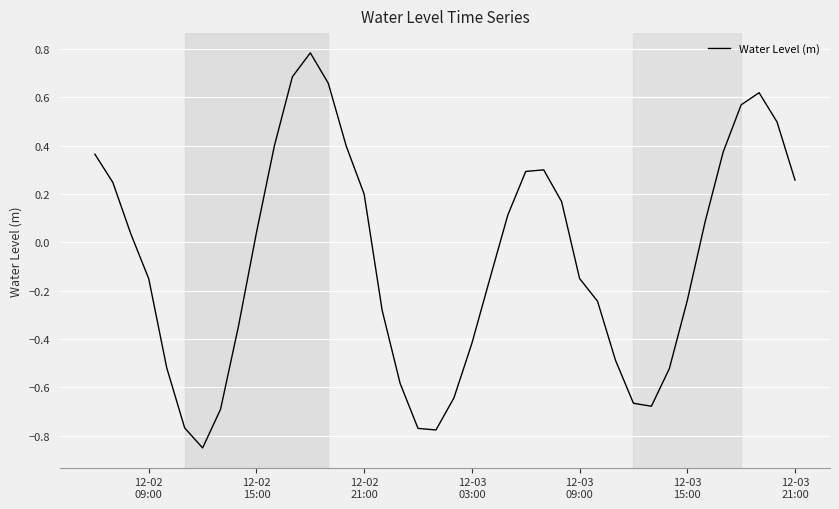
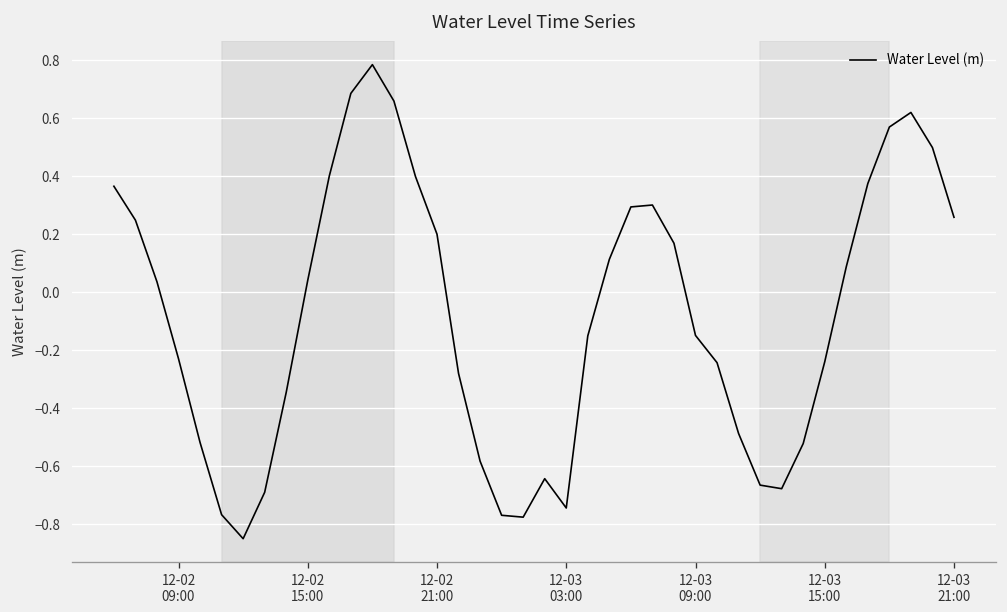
  {
-   "12-02 09:00": -0.15,
+   "12-02 09:00": -0.23,
    "12-02 15:00": 0.04,
    "12-02 21:00": 0.20,
-   "12-03 03:00": -0.42,
+   "12-03 03:00": -0.74,
    "12-03 09:00": -0.15,
    "12-03 15:00": -0.24,
    "12-03 21:00": 0.26
  }
